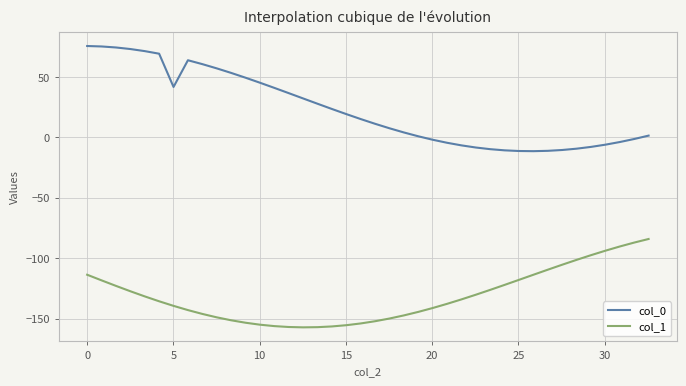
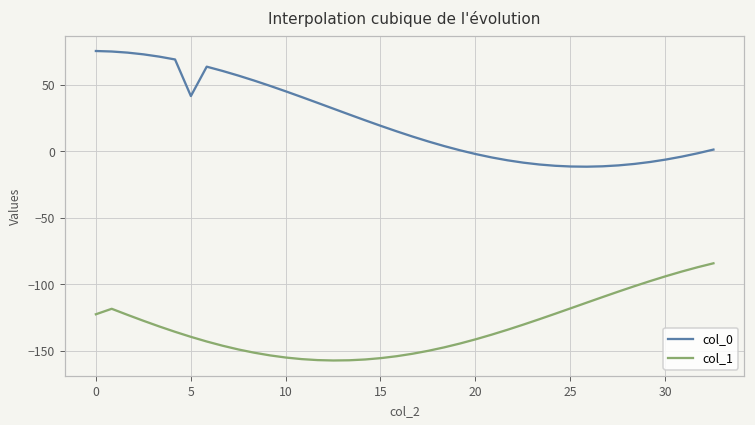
  {
    "col_0": {
      "0": 75,
      "5": 42
    },
    "col_1": {
-     "0": -114,
+     "0": -122,
      "5": -139
    }
  }
